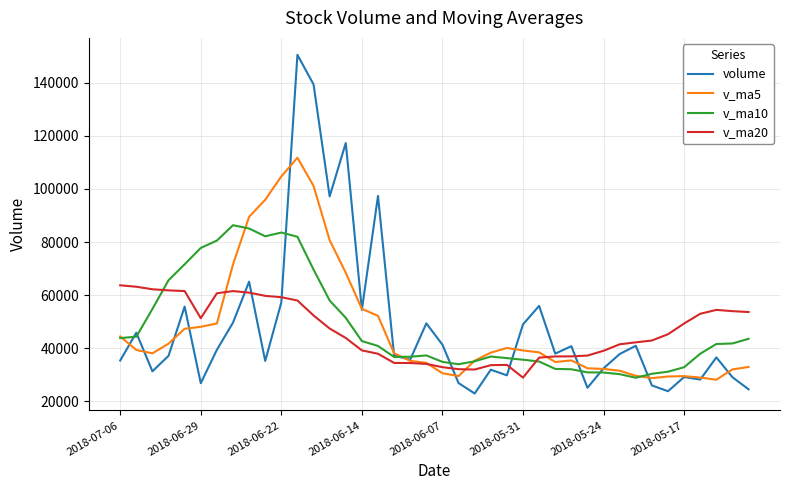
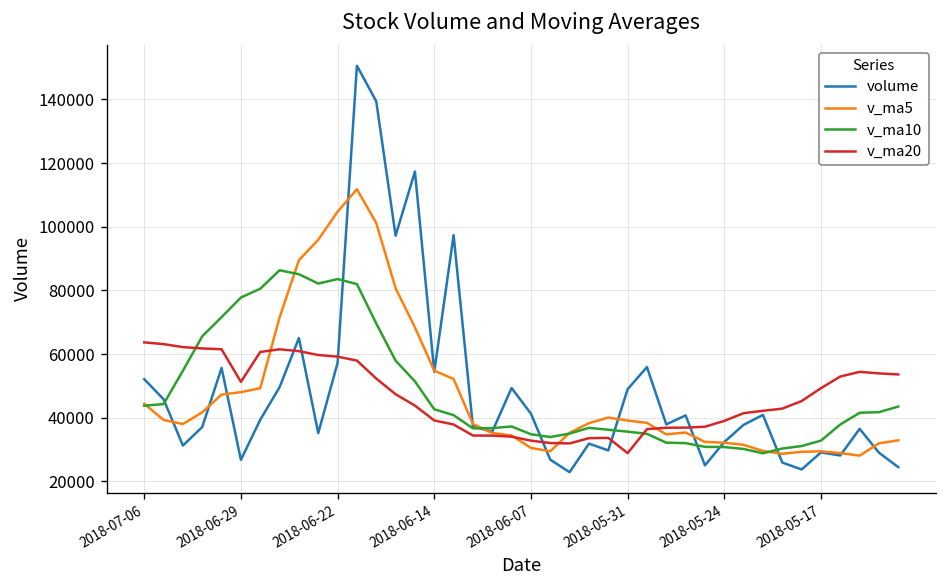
  {
    "volume": {
-     "2018-07-06": 35000,
+     "2018-07-06": 52000,
      "2018-06-29": 27000,
      "2018-06-22": 57000,
      "2018-06-07": 41000,
      "2018-05-31": 49000
    },
    "v_ma5": {
      "2018-06-29": 48000,
      "2018-06-22": 105000,
      "2018-06-07": 31000,
      "2018-05-31": 39000
    },
    "v_ma10": {
      "2018-06-29": 78000,
      "2018-06-22": 84000,
      "2018-06-14": 43000,
      "2018-06-07": 35000,
      "2018-05-31": 36000,
      "2018-05-24": 31000,
      "2018-05-17": 33000
    },
    "v_ma20": {
      "2018-07-06": 64000,
      "2018-06-29": 51000,
      "2018-06-22": 59000,
      "2018-06-14": 39000,
      "2018-06-07": 33000,
      "2018-05-31": 29000,
      "2018-05-24": 39000,
      "2018-05-17": 49000
    }
  }
